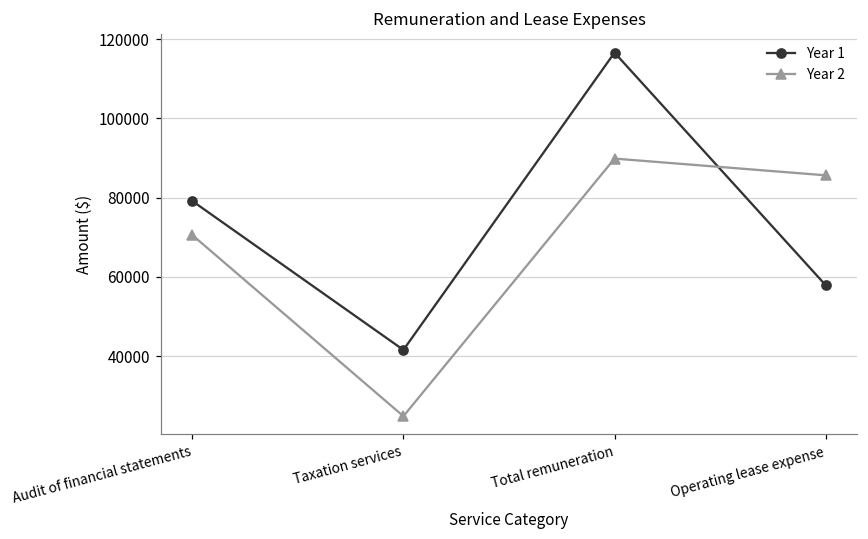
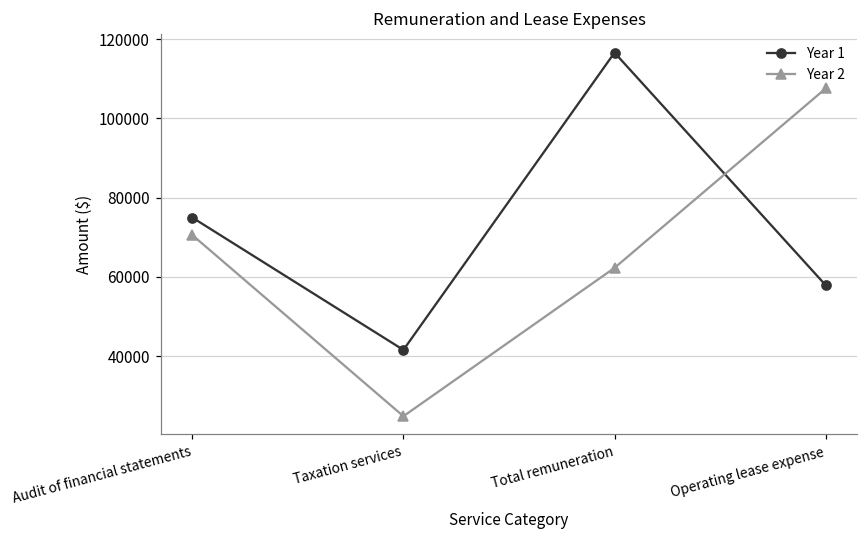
  {
    "Year 1": {
-     "Audit of financial statements": 79000,
+     "Audit of financial statements": 75000,
      "Taxation services": 42000,
      "Total remuneration": 117000,
      "Operating lease expense": 58000
    },
    "Year 2": {
      "Audit of financial statements": 71000,
      "Taxation services": 25000,
-     "Total remuneration": 90000,
-     "Operating lease expense": 86000
+     "Total remuneration": 62000,
+     "Operating lease expense": 108000
    }
  }
